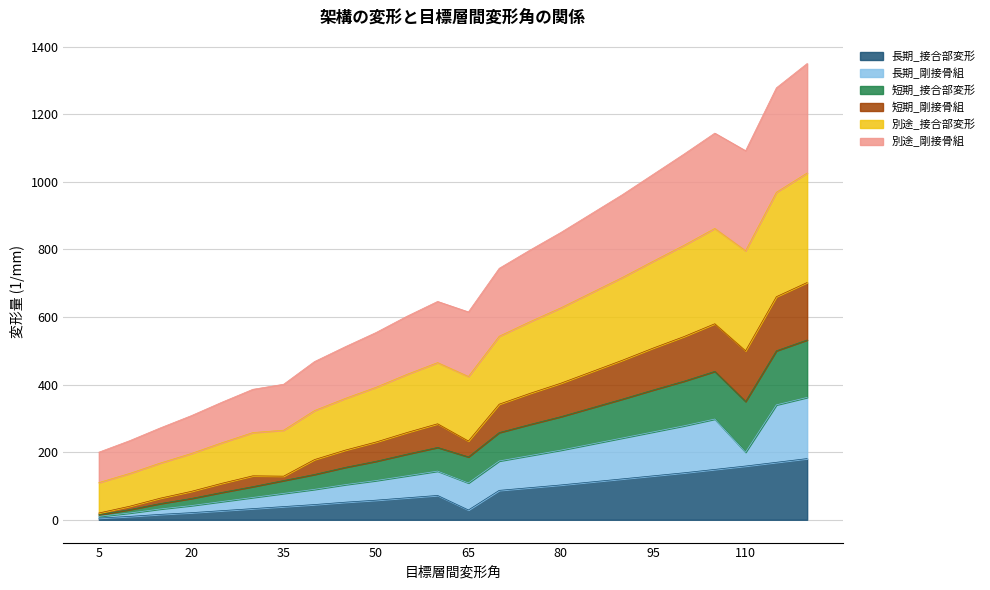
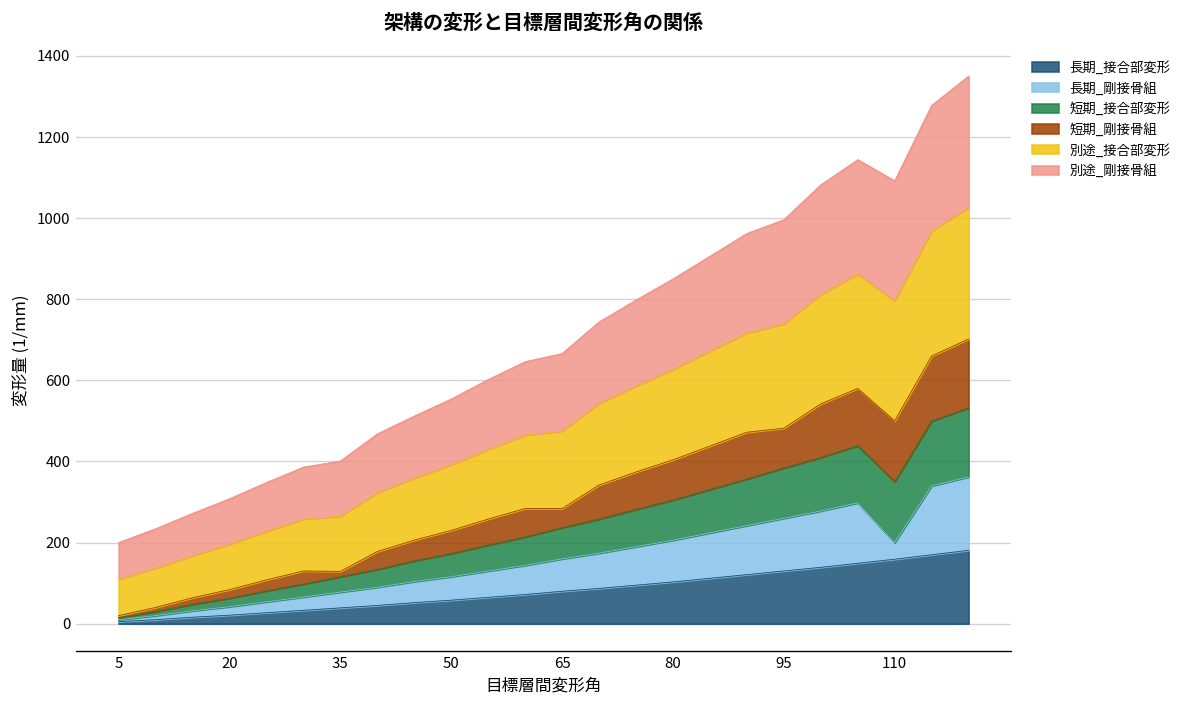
  {
    "長期_接合部変形": {
      "20": 20,
      "35": 40,
      "50": 60,
-     "65": 30,
+     "65": 80,
      "80": 100,
      "95": 130,
      "110": 160
    },
    "長期_剛接骨組": {
      "20": 20,
      "35": 40,
      "50": 60,
      "65": 80,
      "80": 100,
      "95": 130,
      "110": 40
    },
    "短期_接合部変形": {
      "20": 20,
      "35": 40,
      "50": 60,
      "65": 80,
      "80": 100,
      "95": 120,
      "110": 150
    },
    "短期_剛接骨組": {
      "20": 20,
      "35": 10,
      "50": 60,
      "65": 50,
      "80": 100,
-     "95": 120,
+     "95": 100,
      "110": 150
    },
    "別途_接合部変形": {
      "5": 90,
      "20": 110,
      "35": 140,
      "50": 160,
      "65": 190,
      "80": 220,
      "95": 260,
      "110": 300
    },
    "別途_剛接骨組": {
      "5": 90,
      "20": 110,
      "35": 140,
      "50": 160,
      "65": 190,
      "80": 220,
      "95": 260,
      "110": 300
    }
  }
